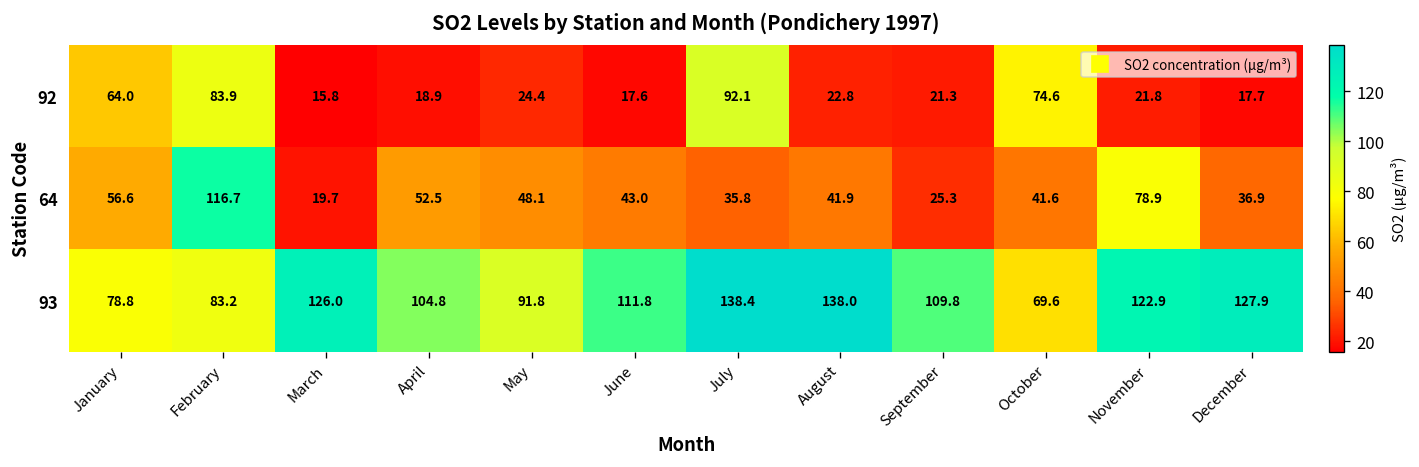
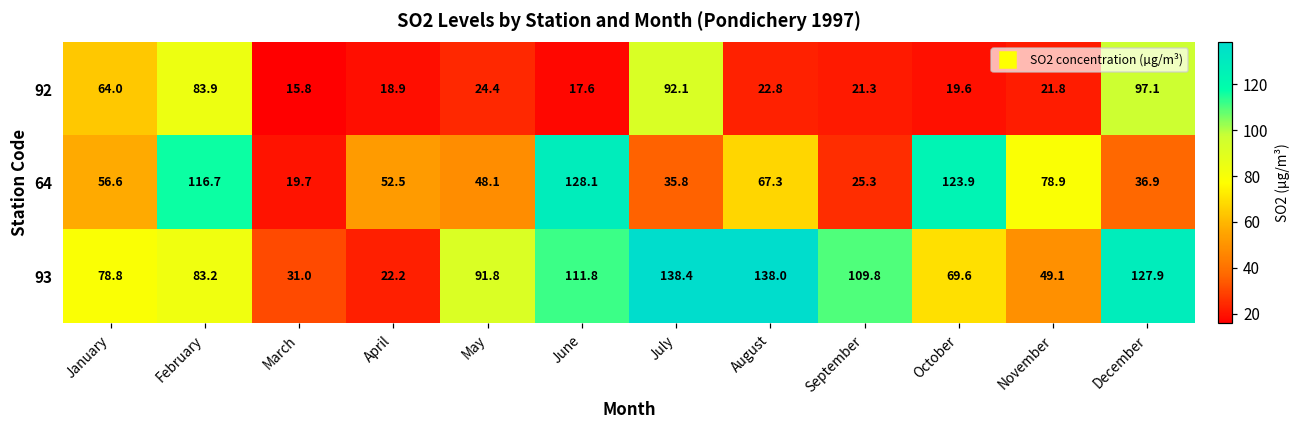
  {
    "92": {
      "January": 64.0,
      "February": 83.9,
      "March": 15.8,
      "April": 18.9,
      "May": 24.4,
      "June": 17.6,
      "July": 92.1,
      "August": 22.8,
      "September": 21.3,
-     "October": 74.6,
+     "October": 19.6,
      "November": 21.8,
-     "December": 17.7
+     "December": 97.1
    },
    "64": {
      "January": 56.6,
      "February": 116.7,
      "March": 19.7,
      "April": 52.5,
      "May": 48.1,
-     "June": 43.0,
+     "June": 128.1,
      "July": 35.8,
-     "August": 41.9,
+     "August": 67.3,
      "September": 25.3,
-     "October": 41.6,
+     "October": 123.9,
      "November": 78.9,
      "December": 36.9
    },
    "93": {
      "January": 78.8,
      "February": 83.2,
-     "March": 126.0,
-     "April": 104.8,
+     "March": 31.0,
+     "April": 22.2,
      "May": 91.8,
      "June": 111.8,
      "July": 138.4,
      "August": 138.0,
      "September": 109.8,
      "October": 69.6,
-     "November": 122.9,
+     "November": 49.1,
      "December": 127.9
    }
  }
